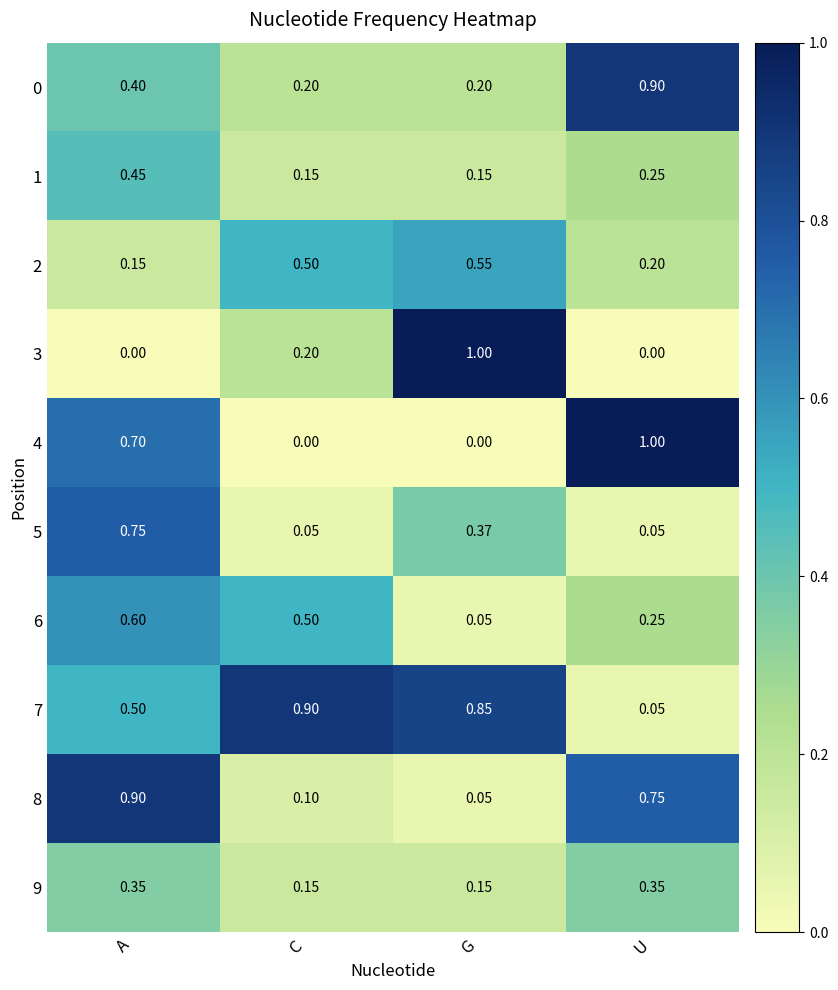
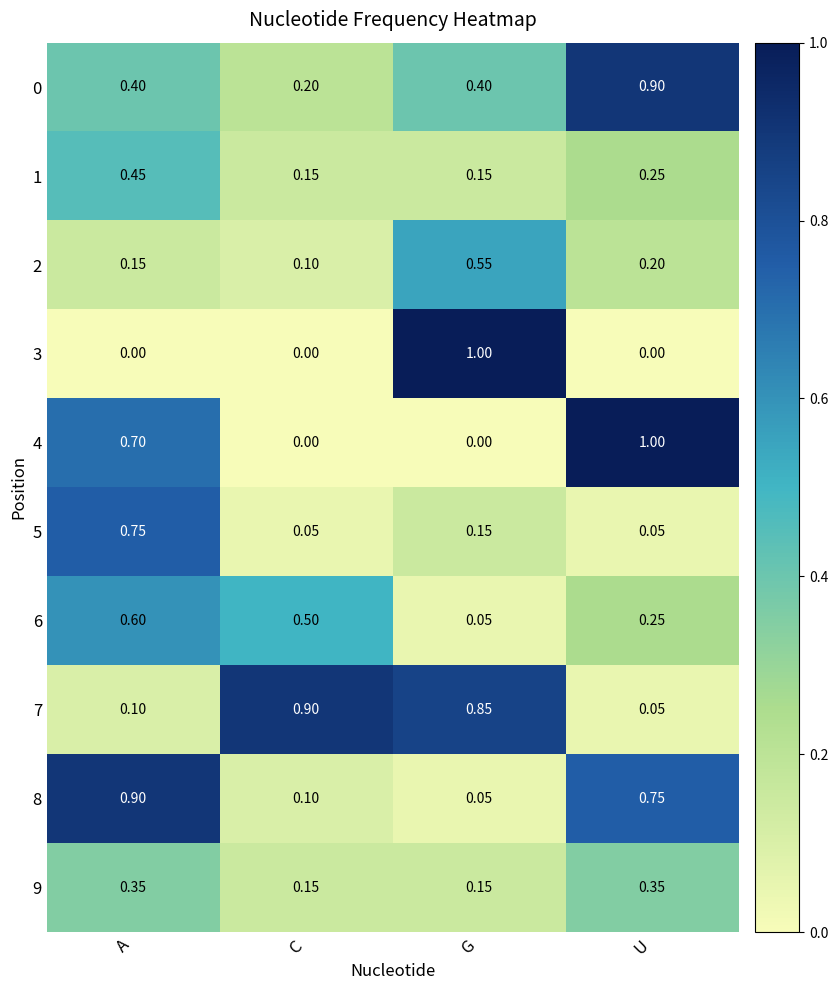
  {
    "0": {
      "A": 0.40,
      "C": 0.20,
-     "G": 0.20,
+     "G": 0.40,
      "U": 0.90
    },
    "1": {
      "A": 0.45,
      "C": 0.15,
      "G": 0.15,
      "U": 0.25
    },
    "2": {
      "A": 0.15,
-     "C": 0.50,
+     "C": 0.10,
      "G": 0.55,
      "U": 0.20
    },
    "3": {
      "A": 0.00,
-     "C": 0.20,
+     "C": 0.00,
      "G": 1.00,
      "U": 0.00
    },
    "4": {
      "A": 0.70,
      "C": 0.00,
      "G": 0.00,
      "U": 1.00
    },
    "5": {
      "A": 0.75,
      "C": 0.05,
-     "G": 0.37,
+     "G": 0.15,
      "U": 0.05
    },
    "6": {
      "A": 0.60,
      "C": 0.50,
      "G": 0.05,
      "U": 0.25
    },
    "7": {
-     "A": 0.50,
+     "A": 0.10,
      "C": 0.90,
      "G": 0.85,
      "U": 0.05
    },
    "8": {
      "A": 0.90,
      "C": 0.10,
      "G": 0.05,
      "U": 0.75
    },
    "9": {
      "A": 0.35,
      "C": 0.15,
      "G": 0.15,
      "U": 0.35
    }
  }
